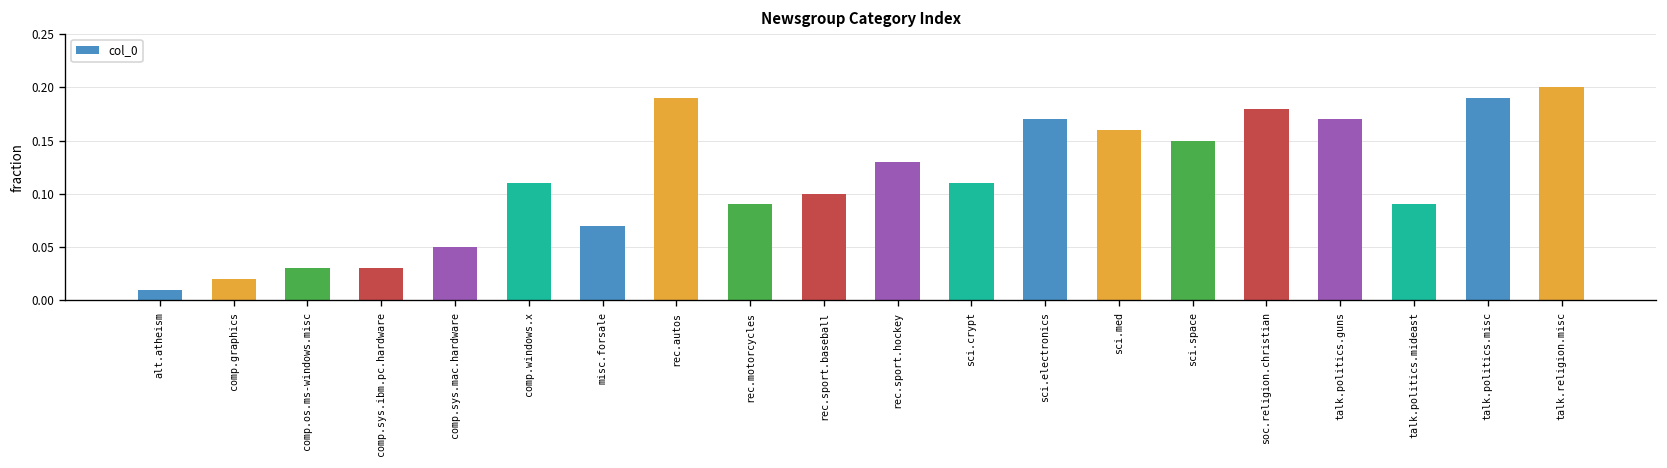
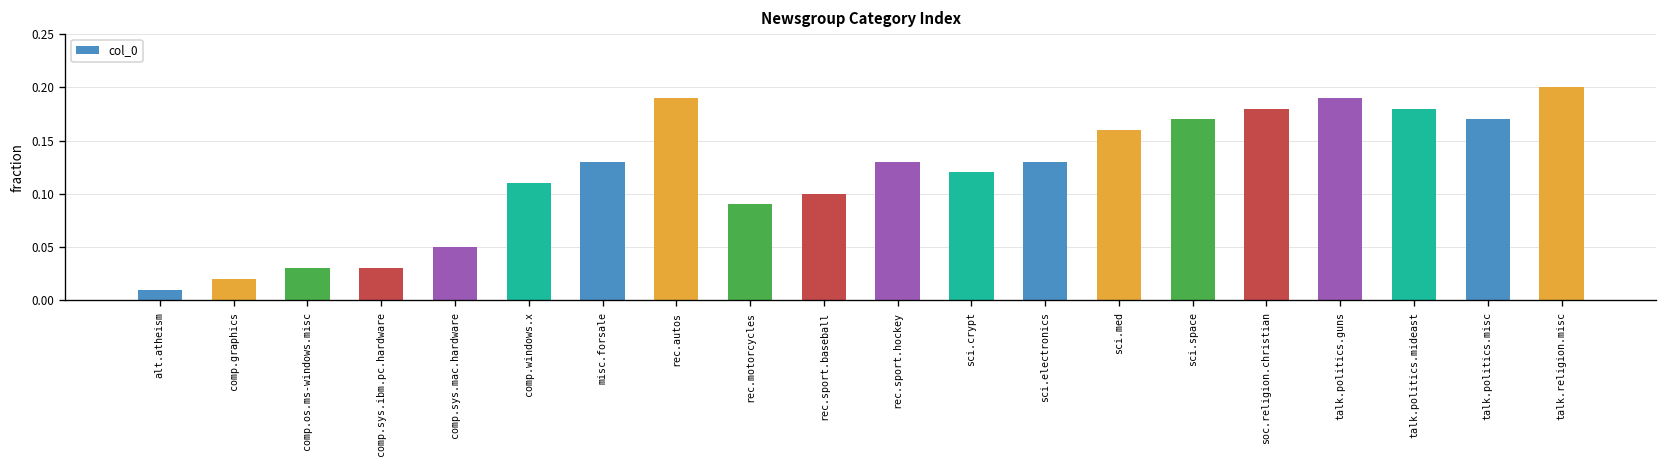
  {
    "alt.atheism": 0.01,
    "comp.graphics": 0.02,
    "comp.os.ms-windows.misc": 0.03,
    "comp.sys.ibm.pc.hardware": 0.03,
    "comp.sys.mac.hardware": 0.05,
    "comp.windows.x": 0.11,
-   "misc.forsale": 0.07,
+   "misc.forsale": 0.13,
    "rec.autos": 0.19,
    "rec.motorcycles": 0.09,
    "rec.sport.baseball": 0.10,
    "rec.sport.hockey": 0.13,
-   "sci.crypt": 0.11,
-   "sci.electronics": 0.17,
+   "sci.crypt": 0.12,
+   "sci.electronics": 0.13,
    "sci.med": 0.16,
-   "sci.space": 0.15,
+   "sci.space": 0.17,
    "soc.religion.christian": 0.18,
-   "talk.politics.guns": 0.17,
-   "talk.politics.mideast": 0.09,
-   "talk.politics.misc": 0.19,
+   "talk.politics.guns": 0.19,
+   "talk.politics.mideast": 0.18,
+   "talk.politics.misc": 0.17,
    "talk.religion.misc": 0.20
  }
